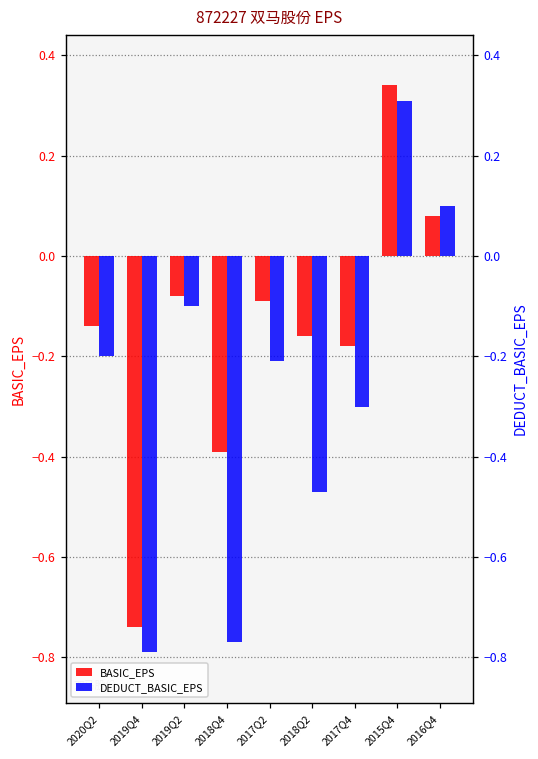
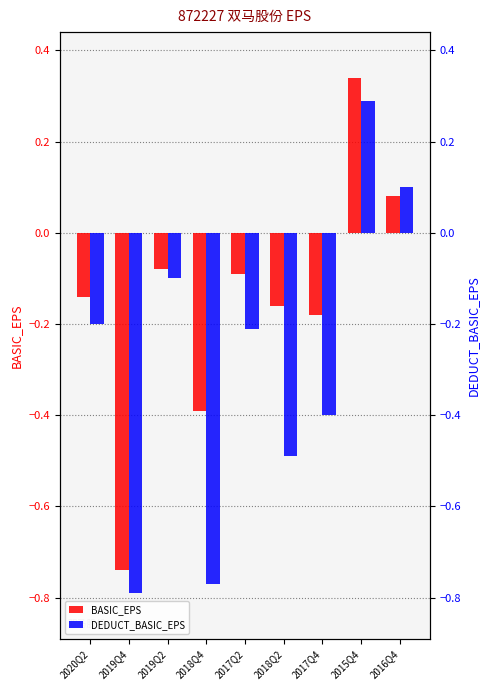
  {
    "BASIC_EPS": {
      "2020Q2": -0.14,
      "2019Q4": -0.74,
      "2019Q2": -0.08,
      "2018Q4": -0.39,
      "2017Q2": -0.09,
      "2018Q2": -0.16,
      "2017Q4": -0.18,
      "2015Q4": 0.34,
      "2016Q4": 0.08
    },
    "DEDUCT_BASIC_EPS": {
      "2020Q2": -0.20,
      "2019Q4": -0.79,
      "2019Q2": -0.10,
      "2018Q4": -0.77,
      "2017Q2": -0.21,
-     "2018Q2": -0.47,
-     "2017Q4": -0.3,
-     "2015Q4": 0.31,
+     "2018Q2": -0.49,
+     "2017Q4": -0.4,
+     "2015Q4": 0.29,
      "2016Q4": 0.10
    }
  }
